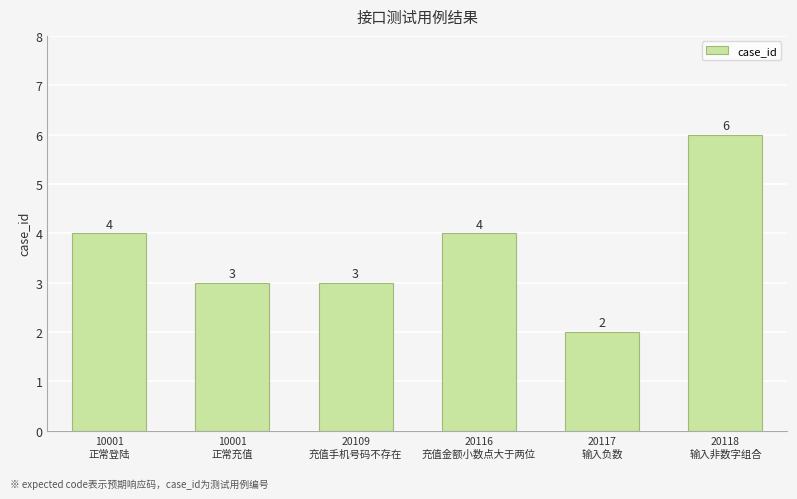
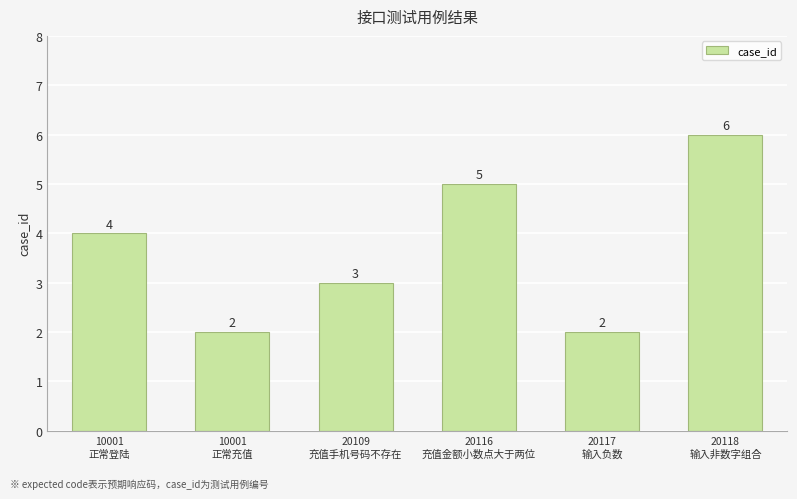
  {
    "10001 正常登陆": 4,
-   "10001 正常充值": 3,
+   "10001 正常充值": 2,
    "20109 充值手机号码不存在": 3,
-   "20116 充值金额小数点大于两位": 4,
+   "20116 充值金额小数点大于两位": 5,
    "20117 输入负数": 2,
    "20118 输入非数字组合": 6
  }
